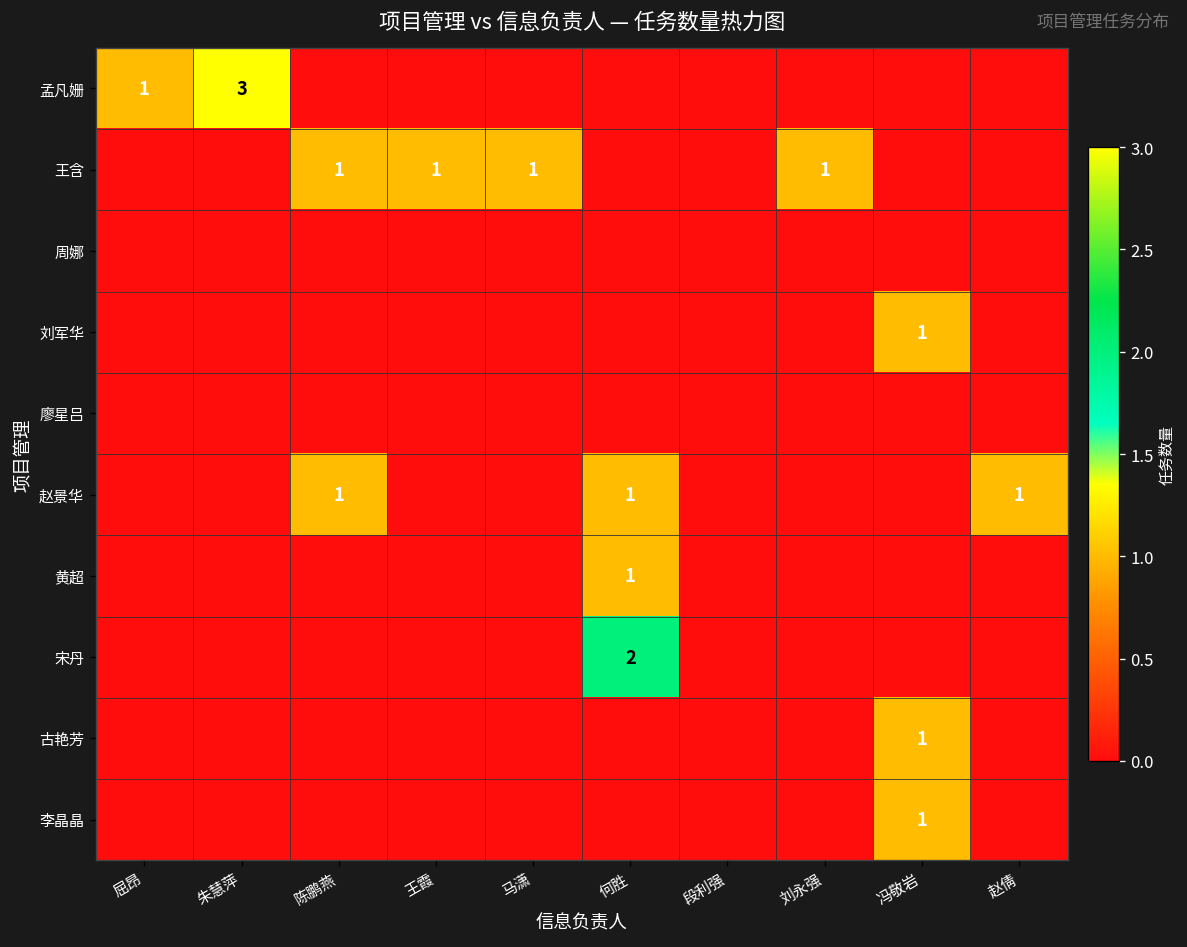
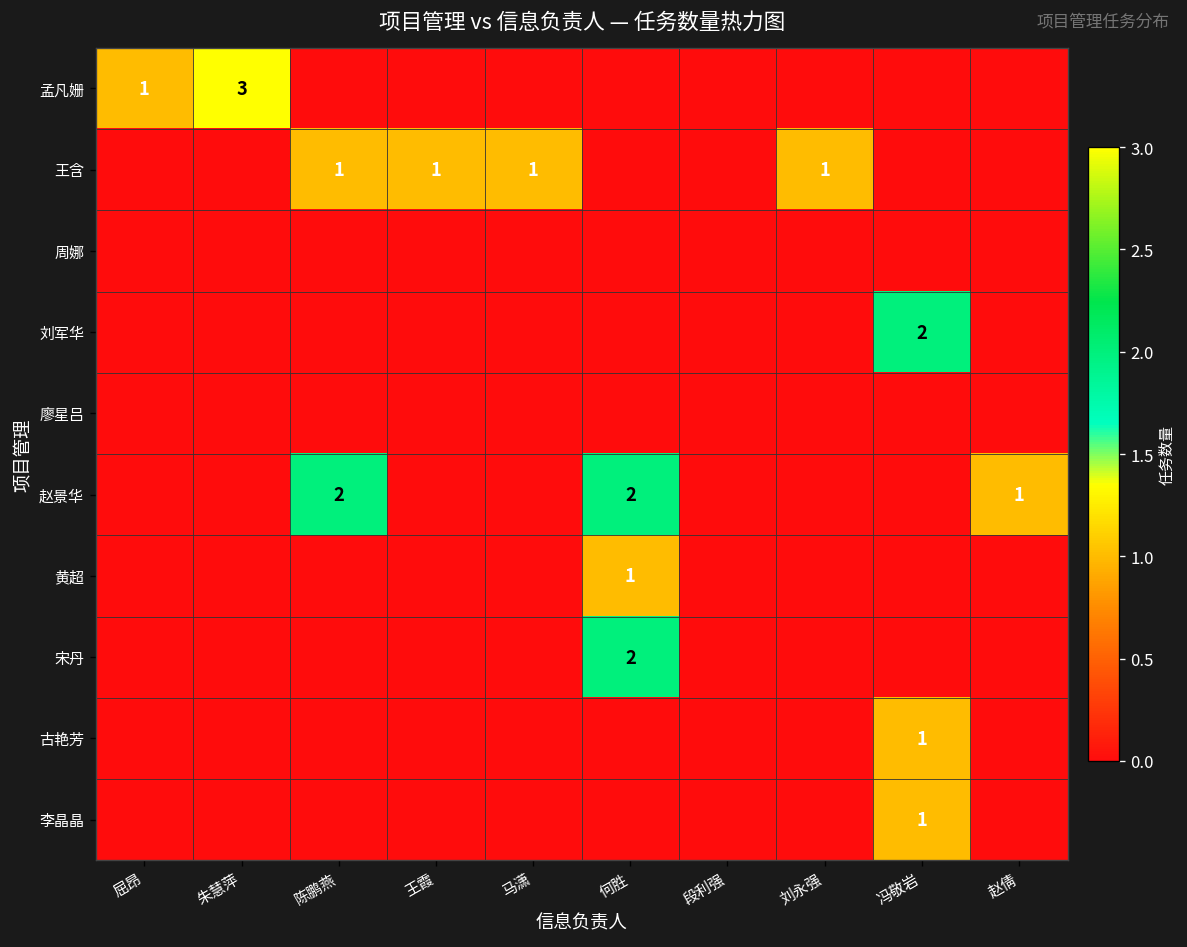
  {
    "孟凡姗": {
      "屈昂": 1,
      "朱慧萍": 3
    },
    "王含": {
      "陈鹏燕": 1,
      "王霞": 1,
      "马潇": 1,
      "刘永强": 1
    },
    "刘军华": {
-     "冯敬岩": 1
+     "冯敬岩": 2
    },
    "赵景华": {
-     "陈鹏燕": 1,
-     "何胜": 1,
+     "陈鹏燕": 2,
+     "何胜": 2,
      "赵倩": 1
    },
    "黄超": {
      "何胜": 1
    },
    "宋丹": {
      "何胜": 2
    },
    "古艳芳": {
      "冯敬岩": 1
    },
    "李晶晶": {
      "冯敬岩": 1
    }
  }
